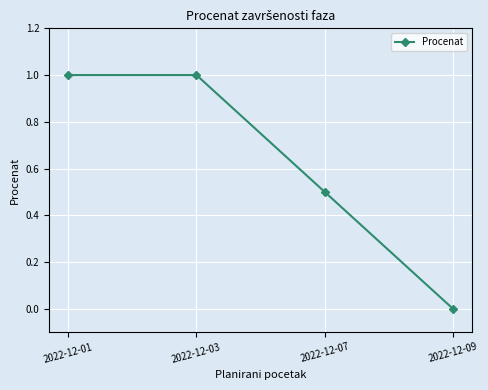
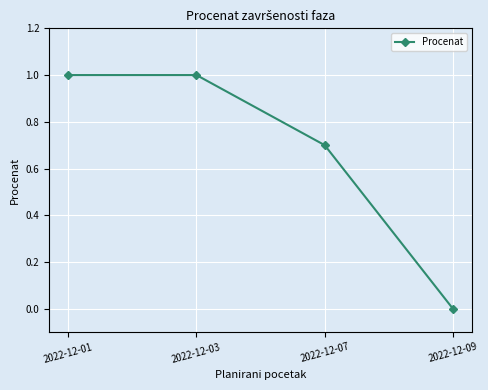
  {
    "2022-12-01": 1.0,
    "2022-12-03": 1.0,
-   "2022-12-07": 0.5,
+   "2022-12-07": 0.7,
    "2022-12-09": 0.0
  }
